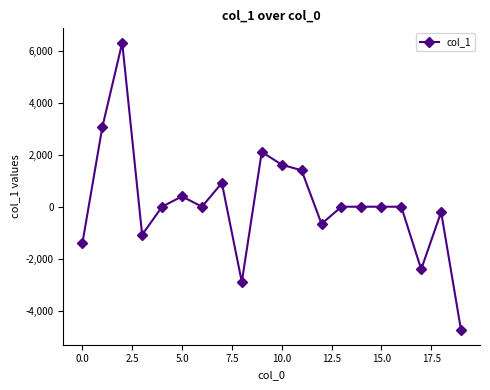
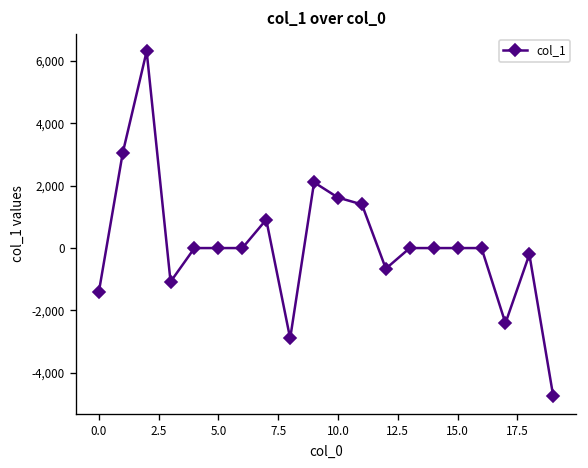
  {
    "0.0": "-1,400",
-   "5.0": "400",
+   "5.0": "0",
    "10.0": "1,600",
    "15.0": "0"
  }
